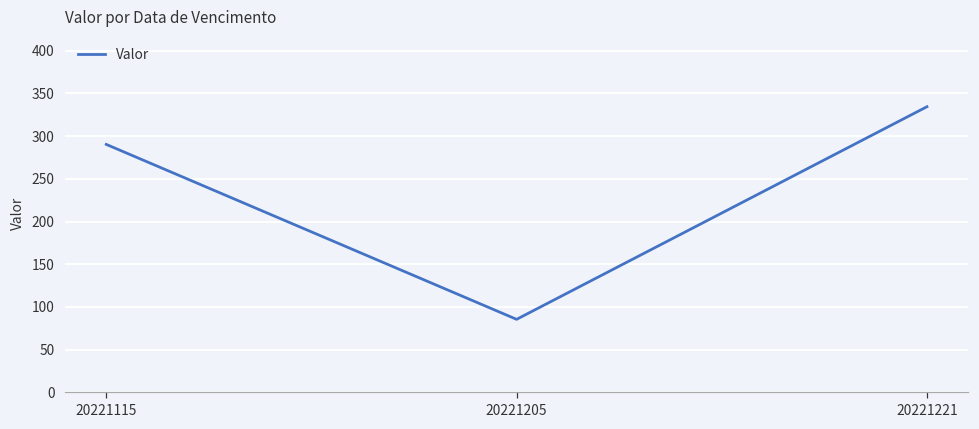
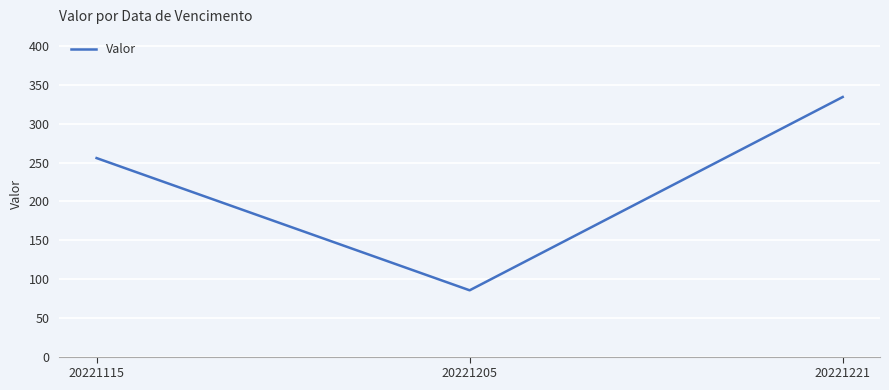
  {
-   "20221115": 290,
+   "20221115": 260,
    "20221205": 90,
    "20221221": 330
  }
